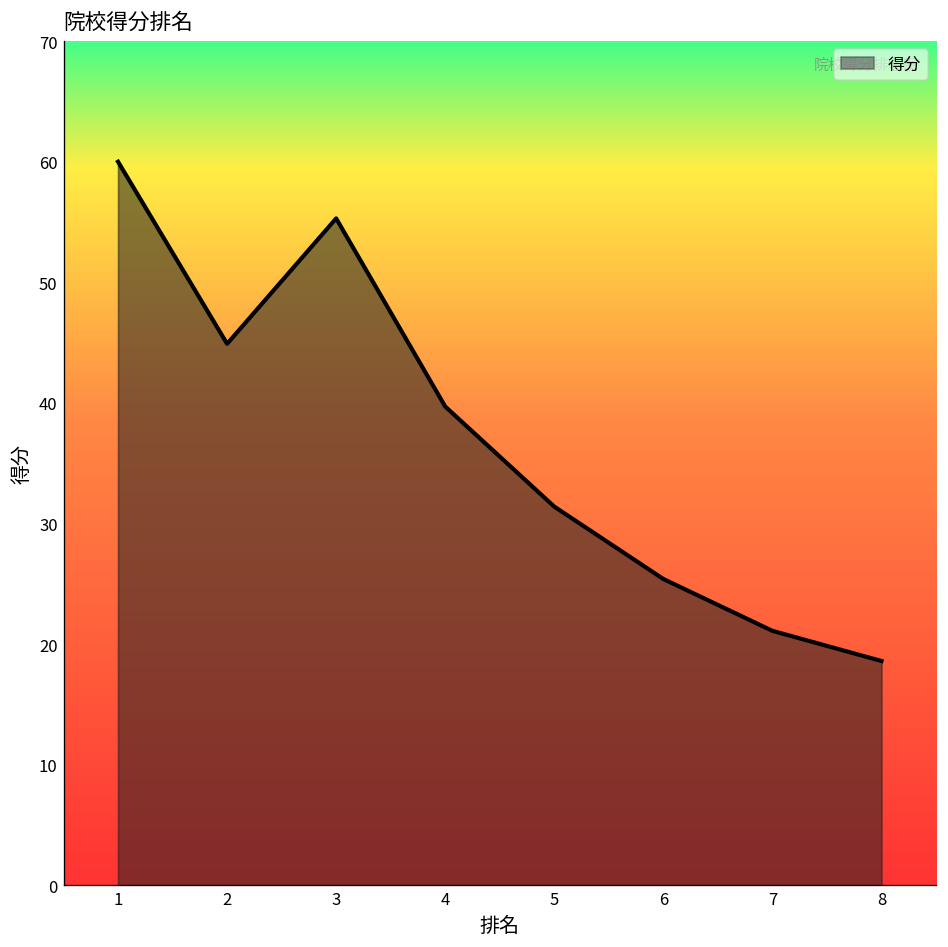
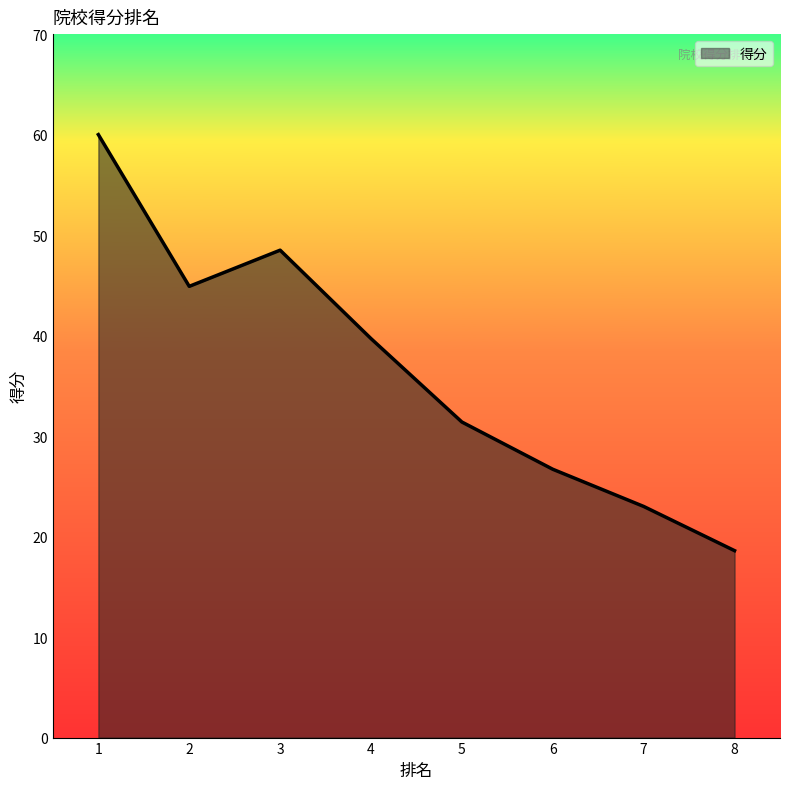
  {
    "1": 60.0,
    "2": 44.9,
-   "3": 55.3,
+   "3": 48.5,
    "4": 39.7,
    "5": 31.4,
-   "6": 25.4,
-   "7": 21.1,
+   "6": 26.7,
+   "7": 23.0,
    "8": 18.6
  }
